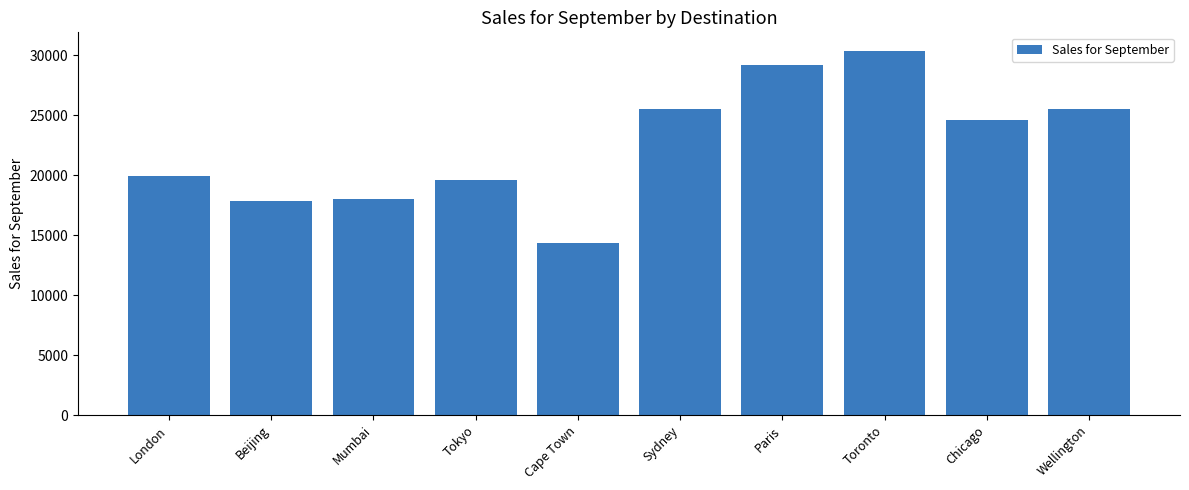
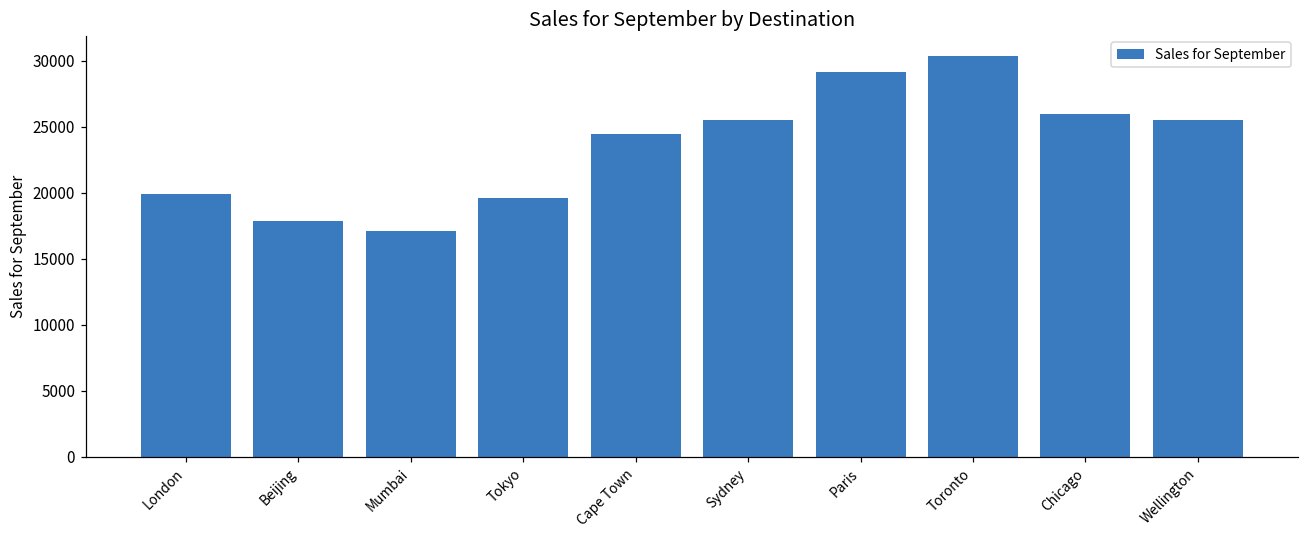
  {
    "London": 19900,
    "Beijing": 17900,
-   "Mumbai": 18000,
+   "Mumbai": 17100,
    "Tokyo": 19600,
-   "Cape Town": 14400,
+   "Cape Town": 24500,
    "Sydney": 25500,
    "Paris": 29200,
    "Toronto": 30400,
-   "Chicago": 24700,
+   "Chicago": 26000,
    "Wellington": 25500
  }
